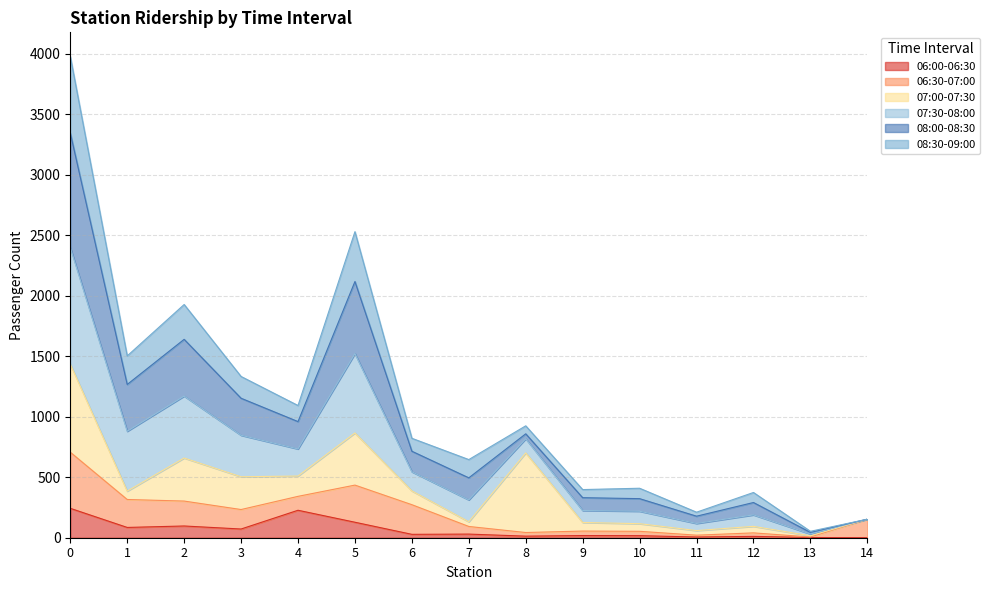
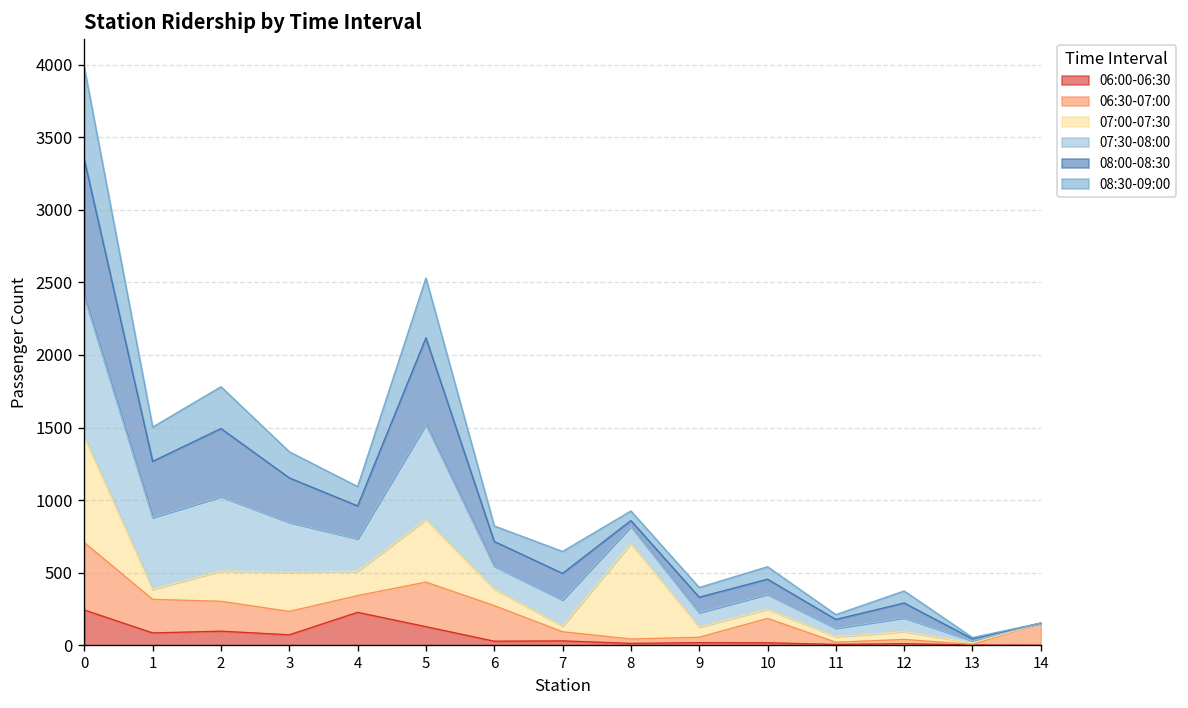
  {
    "06:00-06:30": {
      "0": 240,
      "1": 90,
      "2": 100,
      "3": 70,
      "4": 230,
      "5": 130,
      "6": 30,
      "7": 30,
      "8": 10,
      "9": 20,
      "10": 20,
      "12": 10,
      "14": 0
    },
    "06:30-07:00": {
      "0": 460,
      "1": 230,
      "2": 210,
      "3": 160,
      "4": 120,
      "5": 310,
      "6": 250,
      "7": 60,
      "8": 30,
      "9": 40,
-     "10": 40,
+     "10": 170,
      "12": 30
    },
    "07:00-07:30": {
      "0": 730,
      "1": 70,
-     "2": 360,
+     "2": 210,
      "3": 270,
      "4": 170,
      "5": 430,
      "6": 110,
      "7": 40,
      "8": 660,
      "9": 70,
      "10": 60,
      "11": 40,
      "12": 50
    },
    "08:00-08:30": {
      "0": 950,
      "1": 390,
      "2": 470,
      "3": 310,
      "4": 230,
      "5": 600,
      "6": 170,
      "7": 180,
      "8": 40,
      "9": 110,
      "10": 100,
      "11": 60,
      "12": 100
    }
  }
